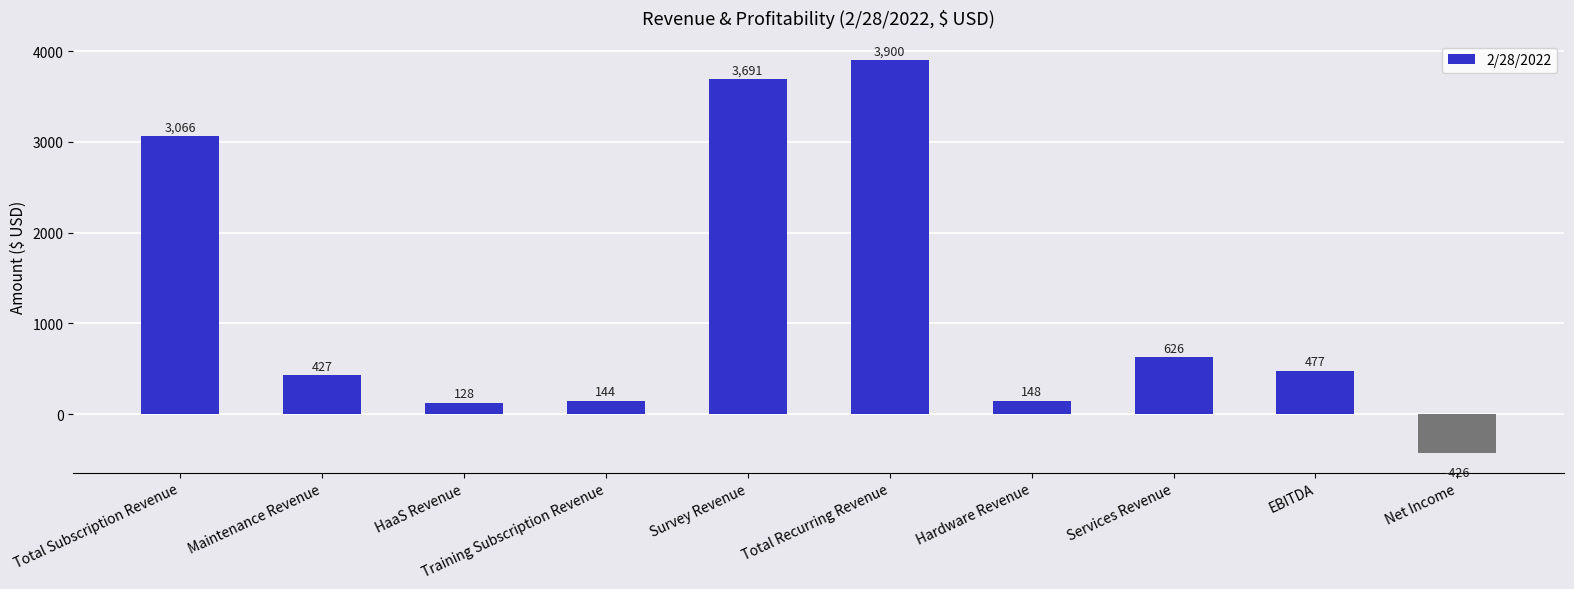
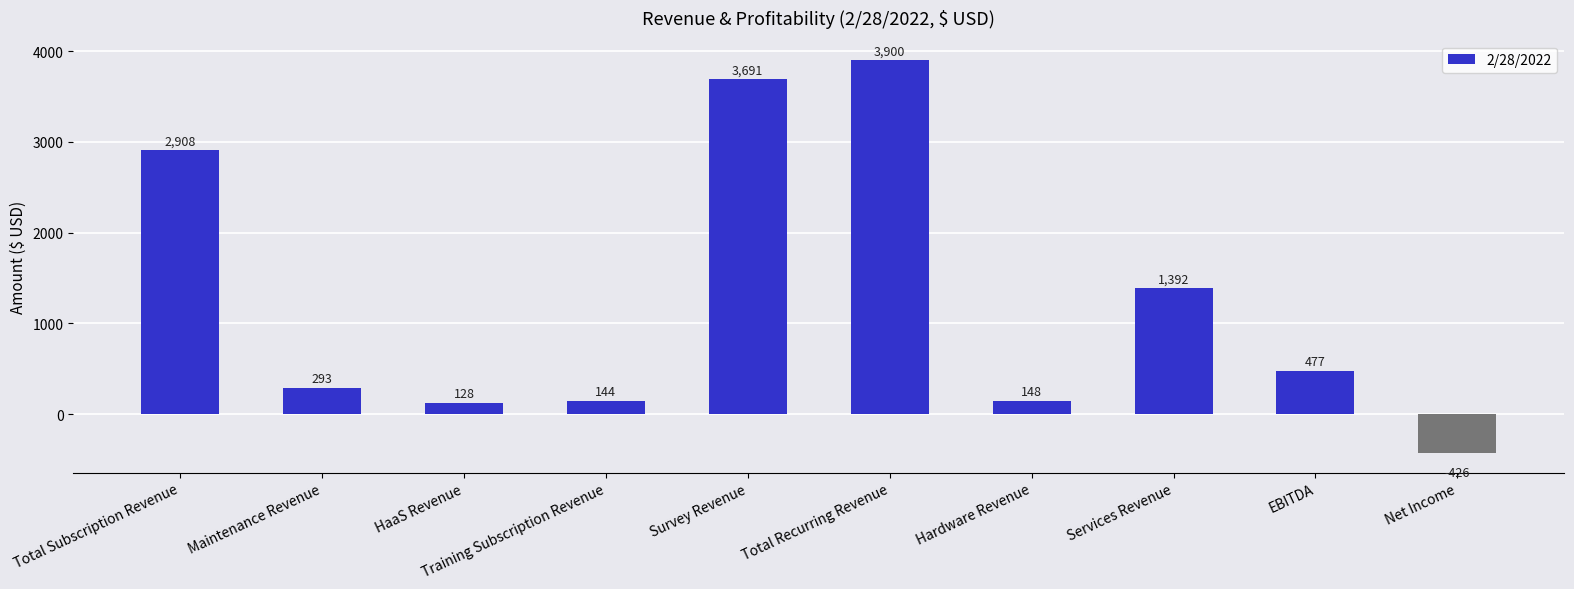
  {
-   "Total Subscription Revenue": "3,066",
-   "Maintenance Revenue": "427",
+   "Total Subscription Revenue": "2,908",
+   "Maintenance Revenue": "293",
    "HaaS Revenue": "128",
    "Training Subscription Revenue": "144",
    "Survey Revenue": "3,691",
    "Total Recurring Revenue": "3,900",
    "Hardware Revenue": "148",
-   "Services Revenue": "626",
+   "Services Revenue": "1,392",
    "EBITDA": "477",
    "Net Income": "-426"
  }
